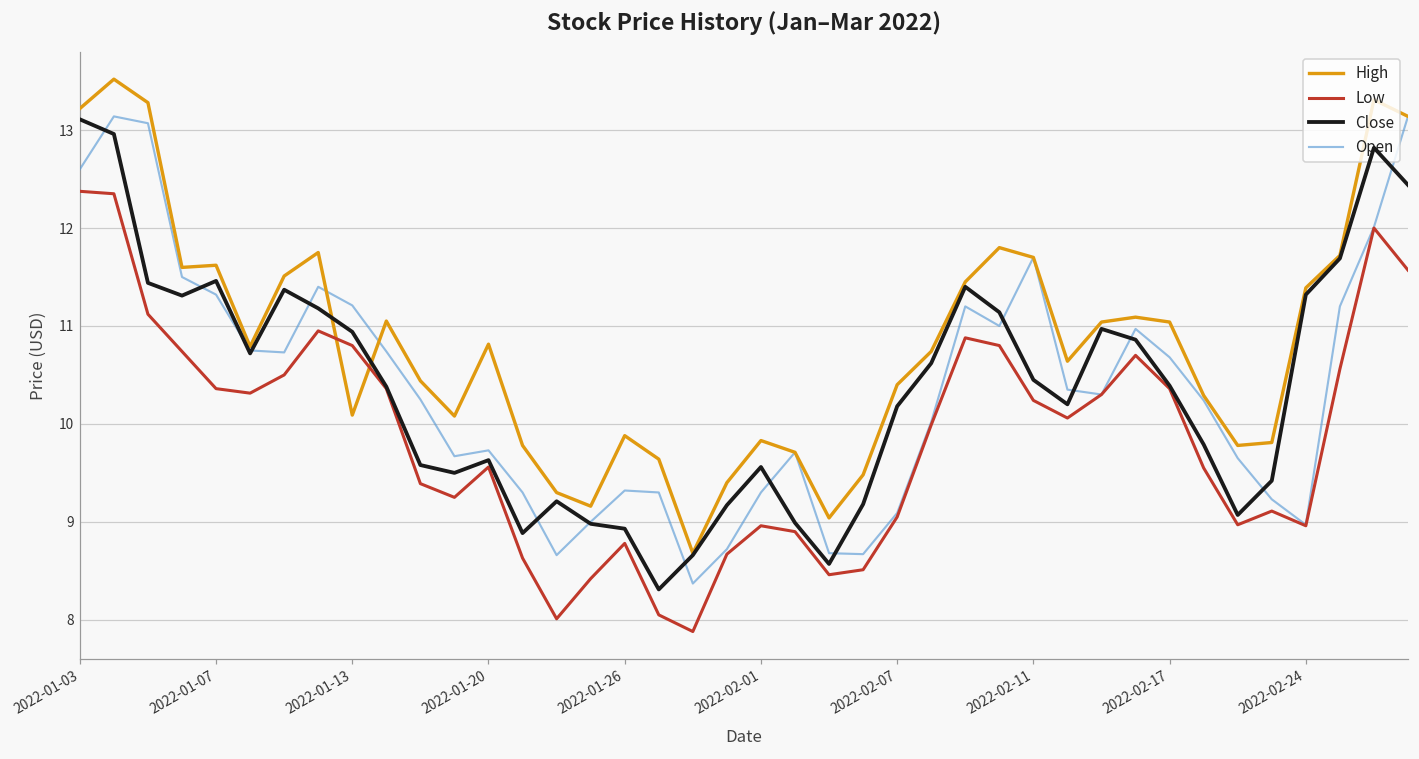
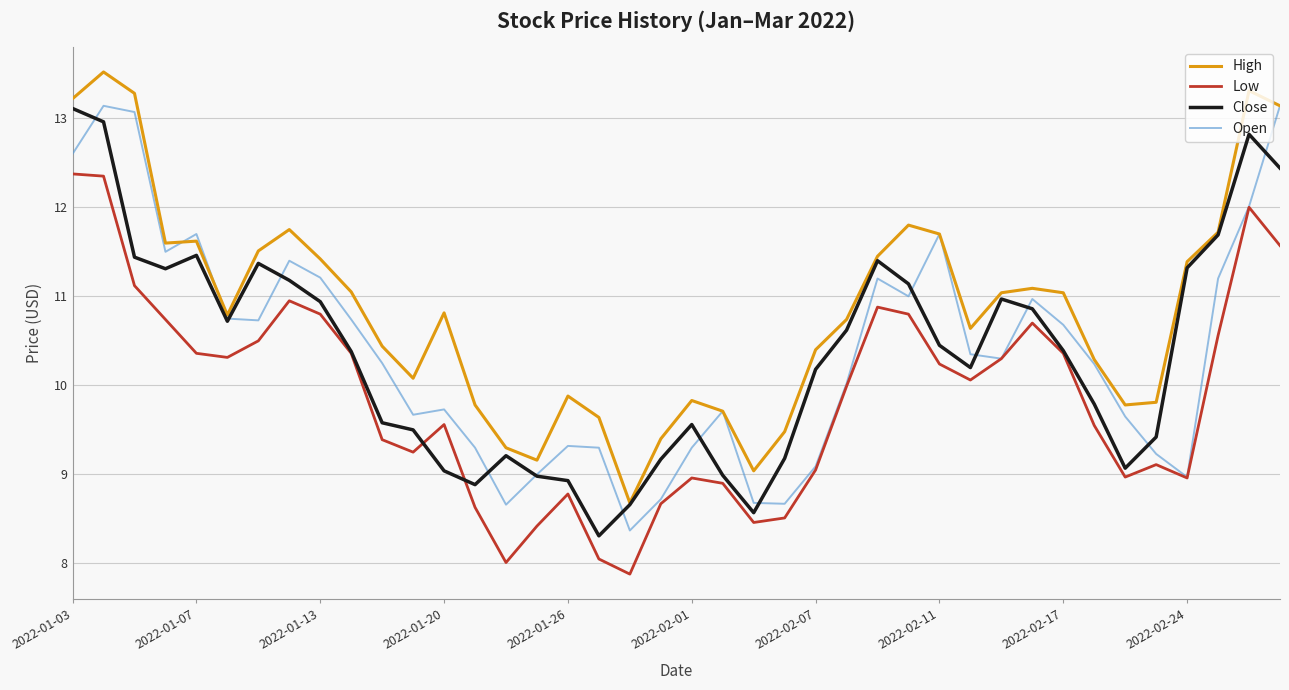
  {
    "High": {
      "2022-01-03": 13.2,
      "2022-01-07": 11.6,
-     "2022-01-13": 10.1,
+     "2022-01-13": 11.4,
      "2022-01-20": 10.8,
      "2022-01-26": 9.9,
      "2022-02-01": 9.8,
      "2022-02-07": 10.4,
      "2022-02-17": 11.0,
      "2022-02-24": 11.4
    },
    "Low": {
      "2022-01-03": 12.4,
      "2022-01-07": 10.4,
      "2022-01-13": 10.8,
      "2022-01-20": 9.6,
      "2022-01-26": 8.8,
      "2022-02-01": 9.0,
      "2022-02-07": 9.1,
      "2022-02-11": 10.2,
      "2022-02-17": 10.4
    },
    "Close": {
      "2022-01-03": 13.1,
      "2022-01-07": 11.5,
      "2022-01-13": 10.9,
-     "2022-01-20": 9.6,
+     "2022-01-20": 9.0,
      "2022-01-26": 8.9,
      "2022-02-01": 9.6,
      "2022-02-07": 10.2,
      "2022-02-11": 10.5,
      "2022-02-17": 10.4,
      "2022-02-24": 11.3
    },
    "Open": {
      "2022-01-03": 12.6,
-     "2022-01-07": 11.3,
+     "2022-01-07": 11.7,
      "2022-01-13": 11.2,
      "2022-01-20": 9.7,
      "2022-01-26": 9.3,
      "2022-02-01": 9.3,
      "2022-02-07": 9.1,
      "2022-02-17": 10.7
    }
  }
